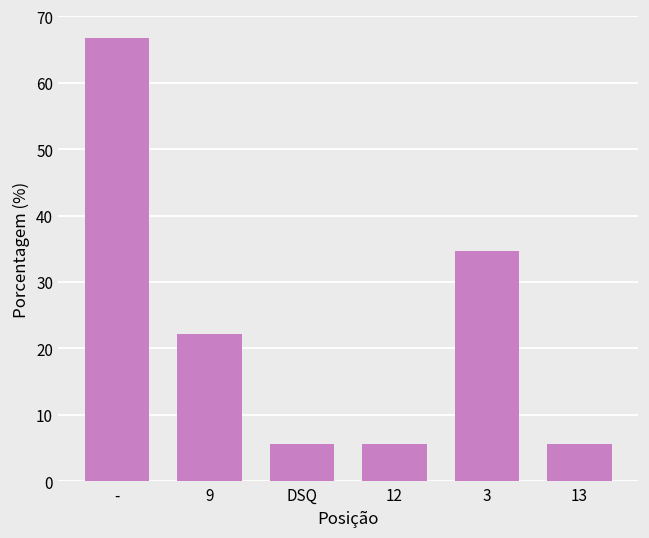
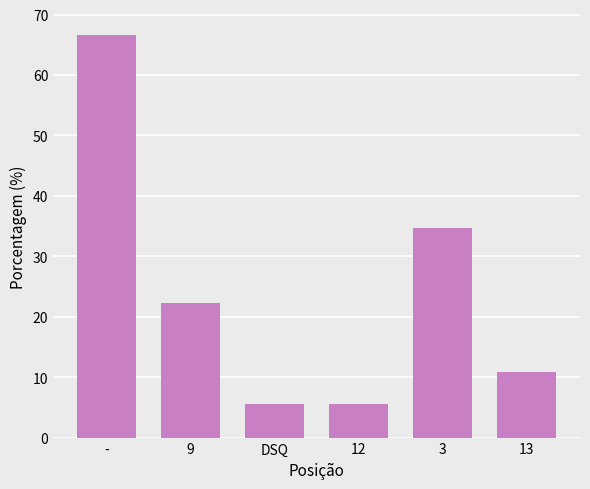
  {
    "-": 67,
    "9": 22,
    "DSQ": 6,
    "12": 6,
    "3": 35,
-   "13": 6
+   "13": 11
  }
